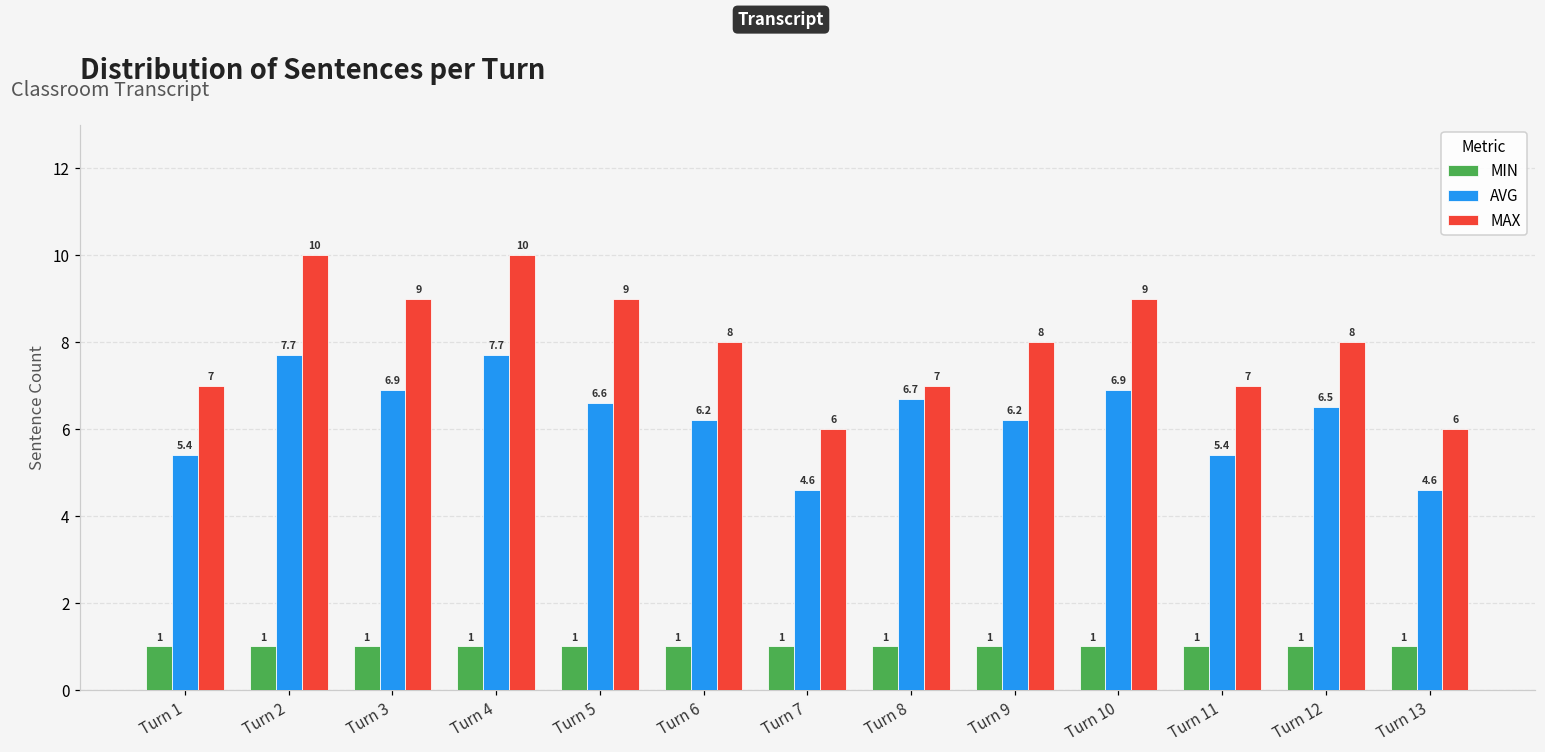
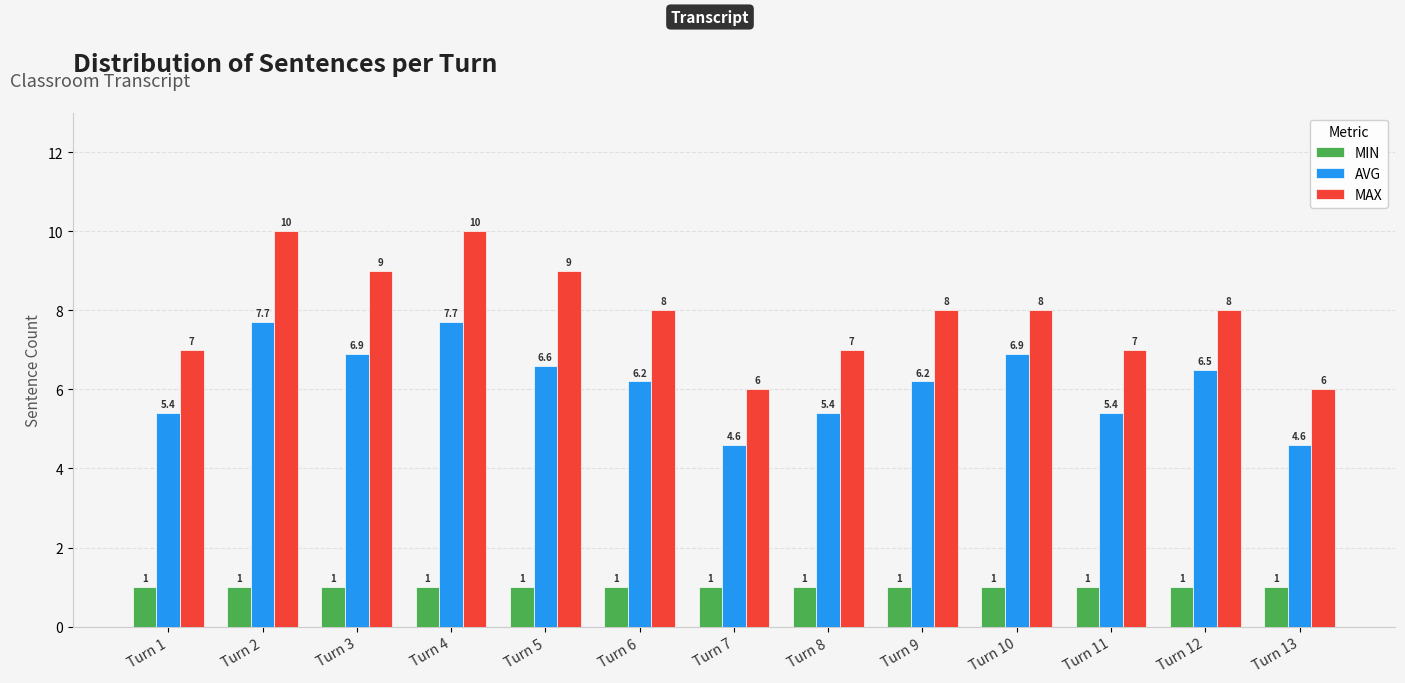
  {
    "MIN": {
      "Turn 1": 1,
      "Turn 2": 1,
      "Turn 3": 1,
      "Turn 4": 1,
      "Turn 5": 1,
      "Turn 6": 1,
      "Turn 7": 1,
      "Turn 8": 1,
      "Turn 9": 1,
      "Turn 10": 1,
      "Turn 11": 1,
      "Turn 12": 1,
      "Turn 13": 1
    },
    "AVG": {
      "Turn 1": 5.4,
      "Turn 2": 7.7,
      "Turn 3": 6.9,
      "Turn 4": 7.7,
      "Turn 5": 6.6,
      "Turn 6": 6.2,
      "Turn 7": 4.6,
-     "Turn 8": 6.7,
+     "Turn 8": 5.4,
      "Turn 9": 6.2,
      "Turn 10": 6.9,
      "Turn 11": 5.4,
      "Turn 12": 6.5,
      "Turn 13": 4.6
    },
    "MAX": {
      "Turn 1": 7,
      "Turn 2": 10,
      "Turn 3": 9,
      "Turn 4": 10,
      "Turn 5": 9,
      "Turn 6": 8,
      "Turn 7": 6,
      "Turn 8": 7,
      "Turn 9": 8,
-     "Turn 10": 9,
+     "Turn 10": 8,
      "Turn 11": 7,
      "Turn 12": 8,
      "Turn 13": 6
    }
  }
